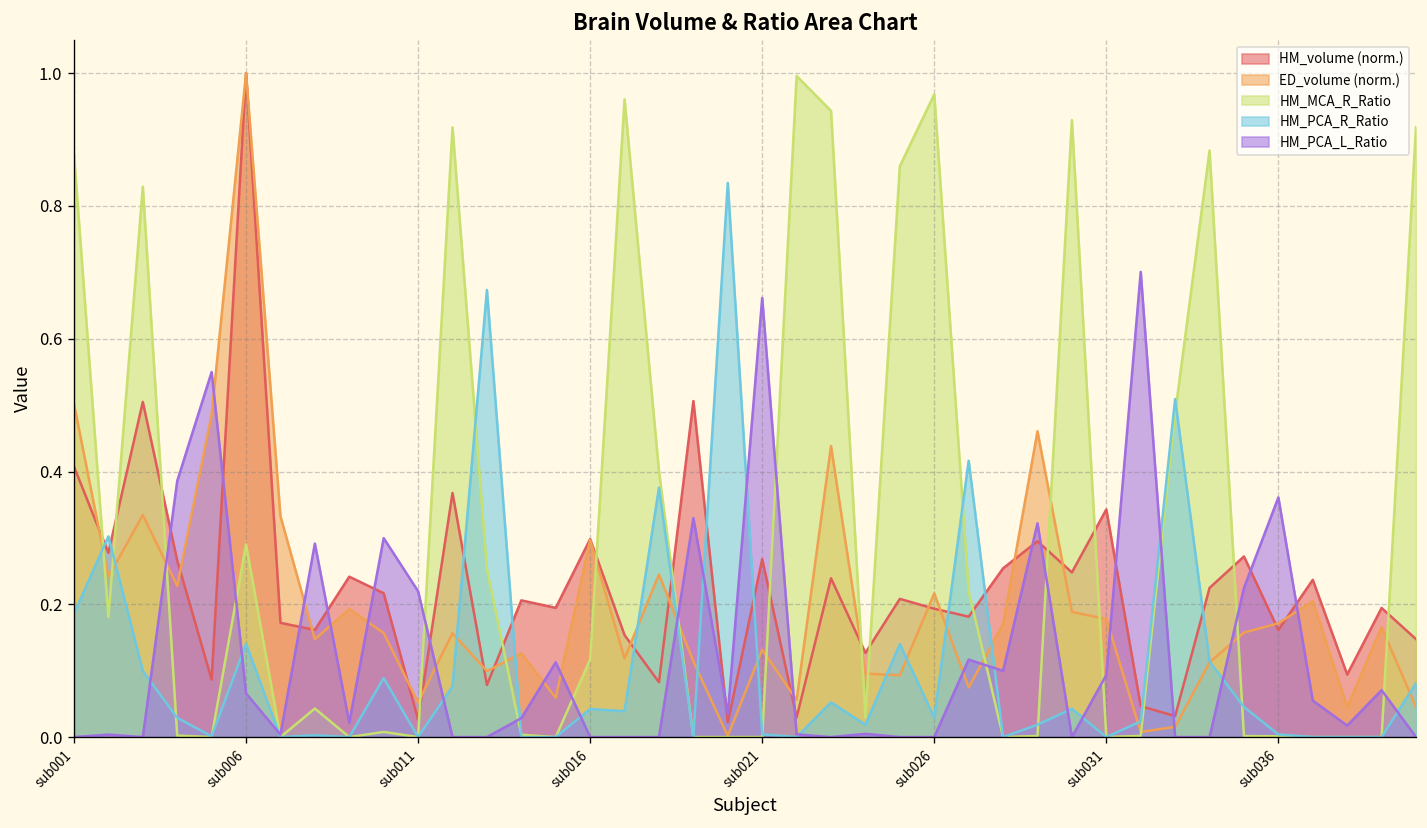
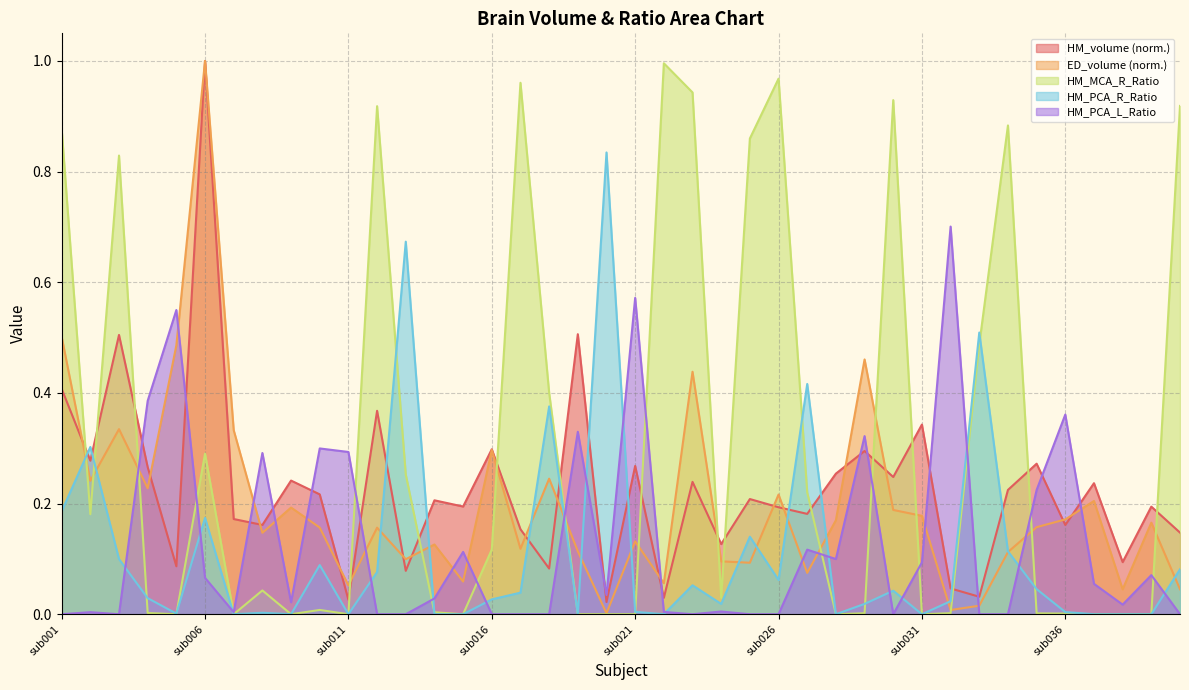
  {
    "HM_MCA_R_Ratio": {
      "sub001": 0.88,
      "sub006": 0.29,
      "sub016": 0.12,
      "sub026": 0.97
    },
    "HM_PCA_R_Ratio": {
      "sub001": 0.19,
-     "sub006": 0.14,
-     "sub016": 0.04,
-     "sub026": 0.03
+     "sub006": 0.17,
+     "sub016": 0.03,
+     "sub026": 0.06
    },
    "HM_PCA_L_Ratio": {
      "sub001": 0.00,
      "sub006": 0.07,
-     "sub011": 0.22,
+     "sub011": 0.29,
      "sub016": 0.00,
-     "sub021": 0.66,
+     "sub021": 0.57,
      "sub026": 0.00,
      "sub031": 0.09,
      "sub036": 0.36
    }
  }
